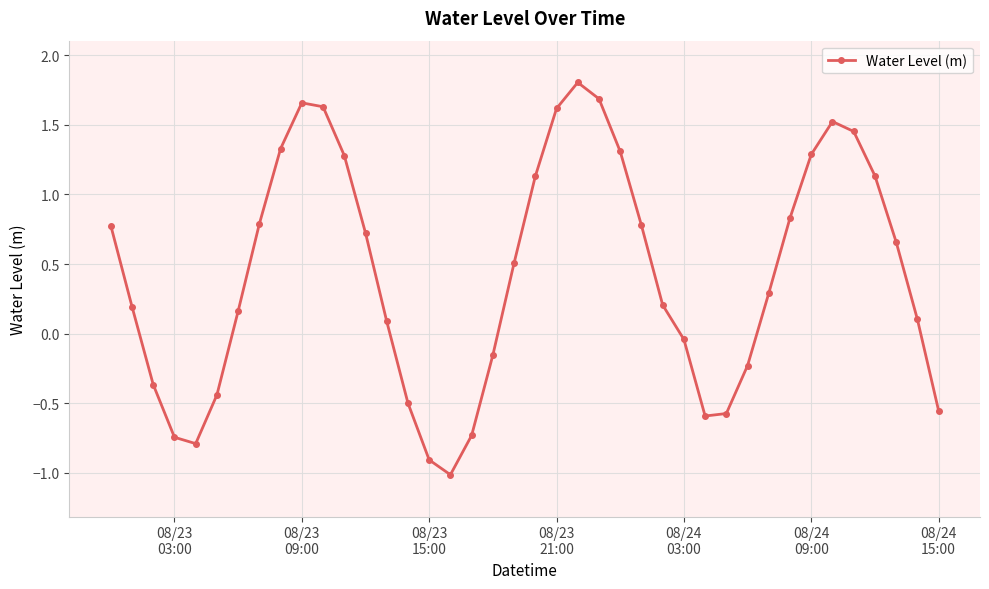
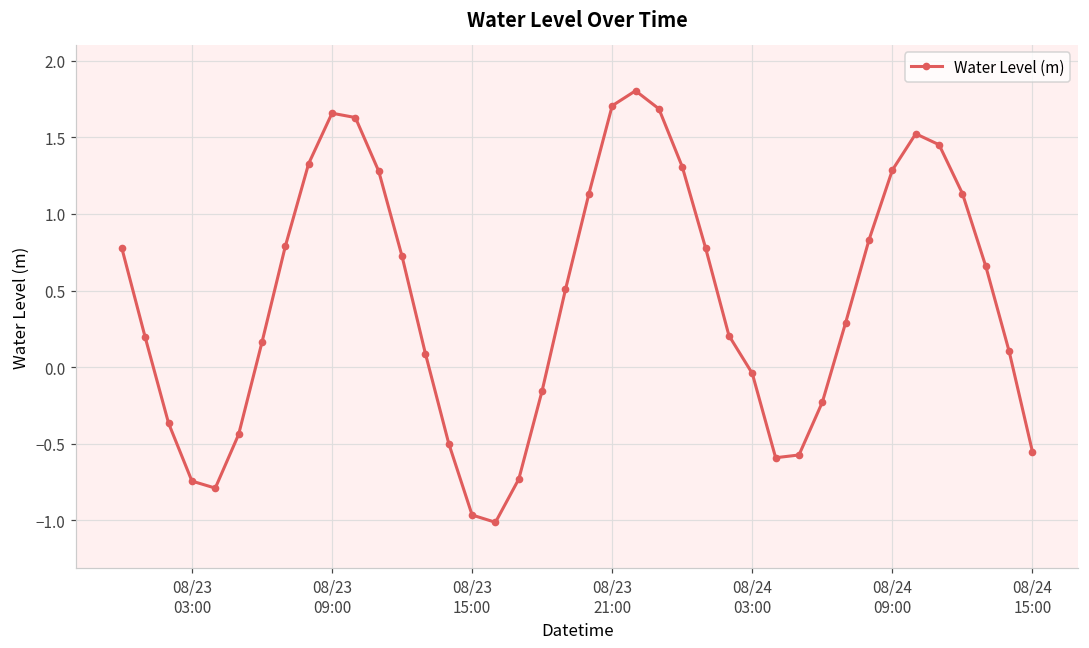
  {
    "08/23 03:00": -0.74,
    "08/23 09:00": 1.66,
-   "08/23 15:00": -0.91,
-   "08/23 21:00": 1.62,
+   "08/23 15:00": -0.97,
+   "08/23 21:00": 1.71,
    "08/24 03:00": -0.04,
    "08/24 09:00": 1.29,
    "08/24 15:00": -0.55
  }
